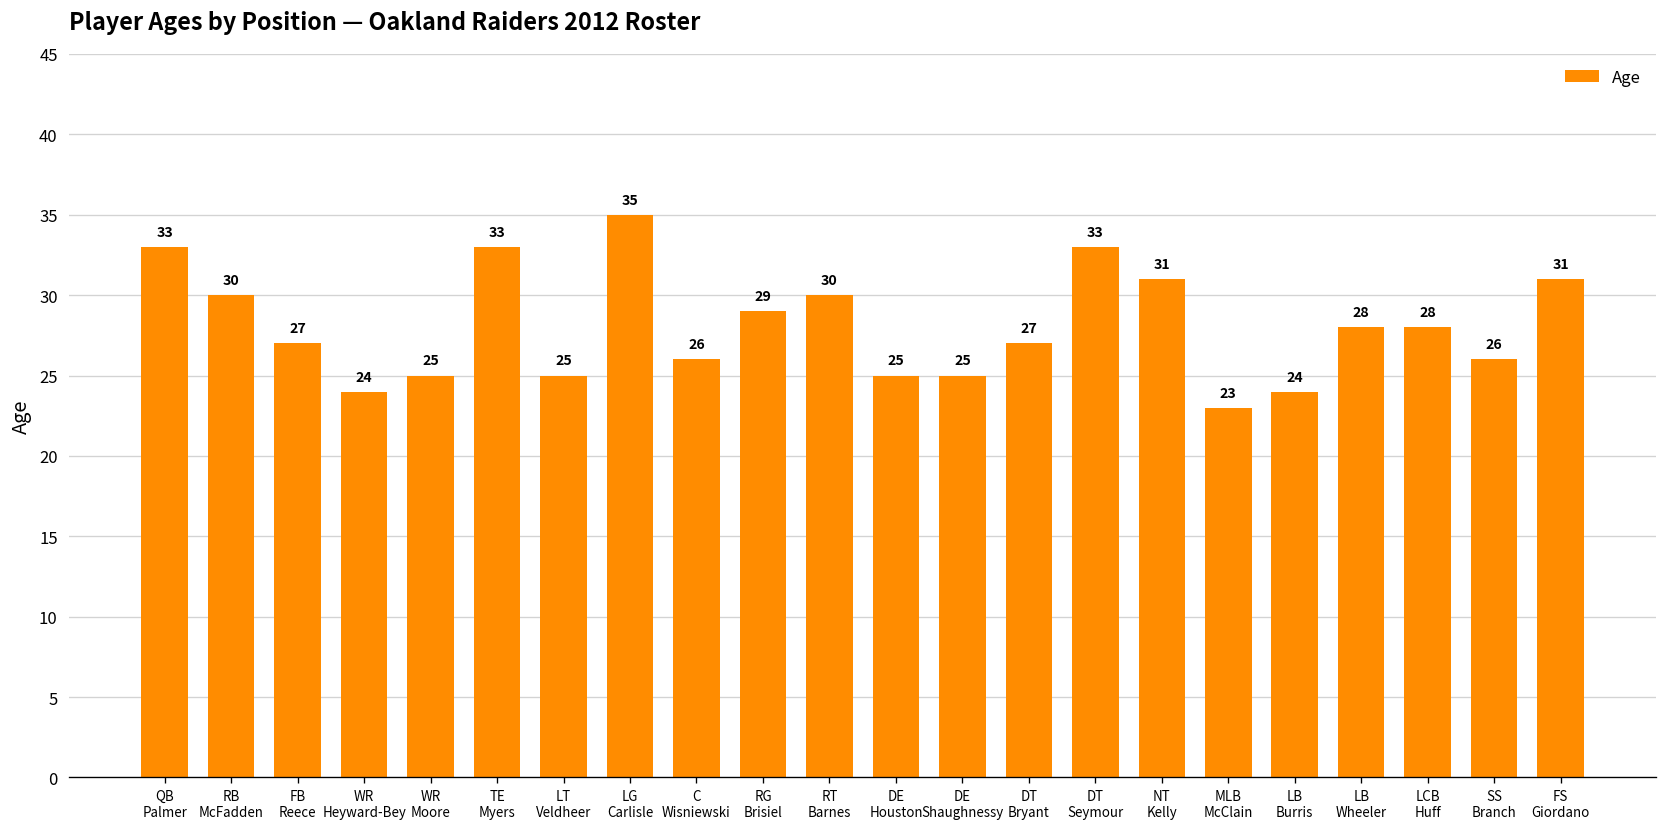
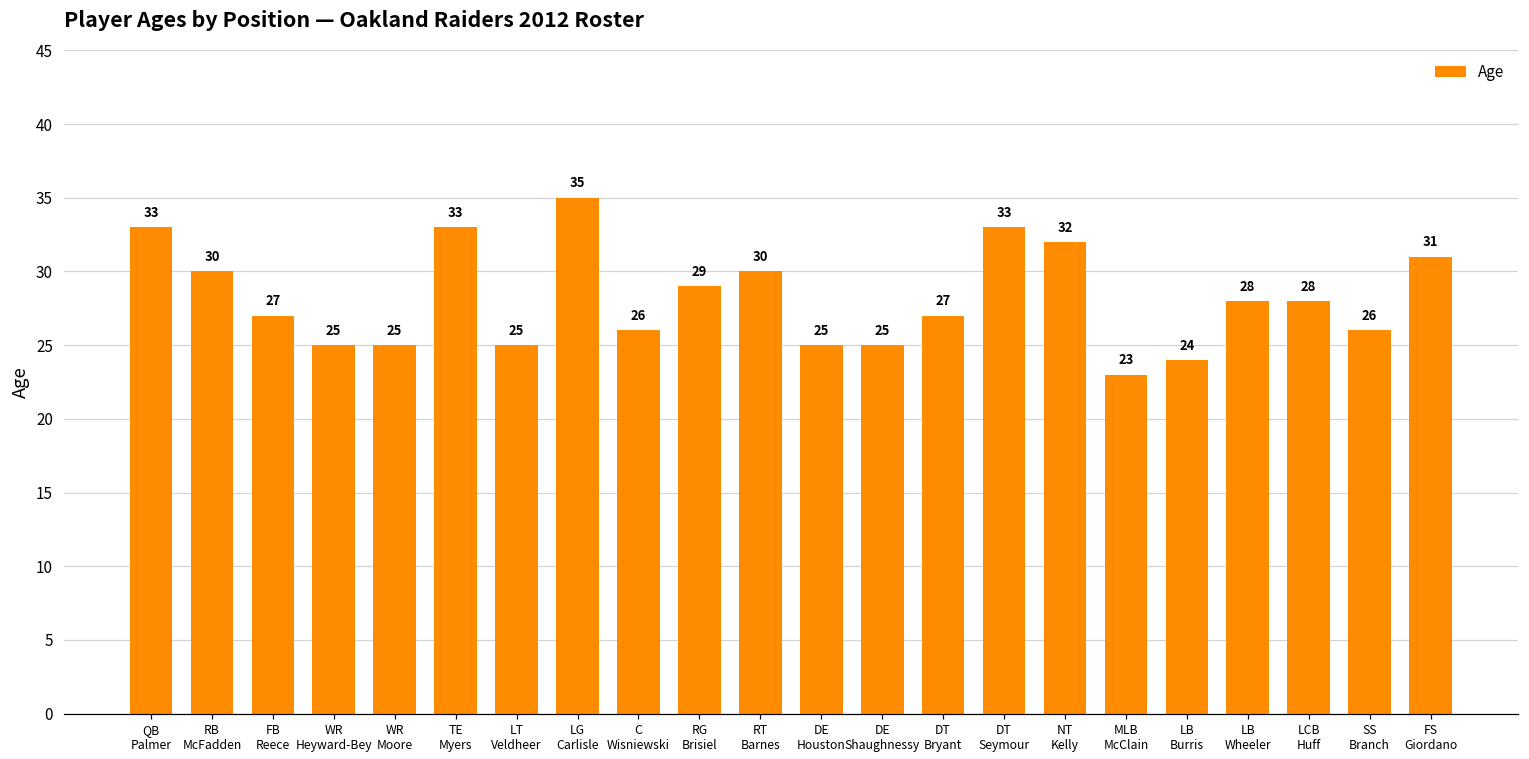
  {
    "QB Palmer": 33,
    "RB McFadden": 30,
    "FB Reece": 27,
-   "WR Heyward-Bey": 24,
+   "WR Heyward-Bey": 25,
    "WR Moore": 25,
    "TE Myers": 33,
    "LT Veldheer": 25,
    "LG Carlisle": 35,
    "C Wisniewski": 26,
    "RG Brisiel": 29,
    "RT Barnes": 30,
    "DE Houston": 25,
    "DE Shaughnessy": 25,
    "DT Bryant": 27,
    "DT Seymour": 33,
-   "NT Kelly": 31,
+   "NT Kelly": 32,
    "MLB McClain": 23,
    "LB Burris": 24,
    "LB Wheeler": 28,
    "LCB Huff": 28,
    "SS Branch": 26,
    "FS Giordano": 31
  }
